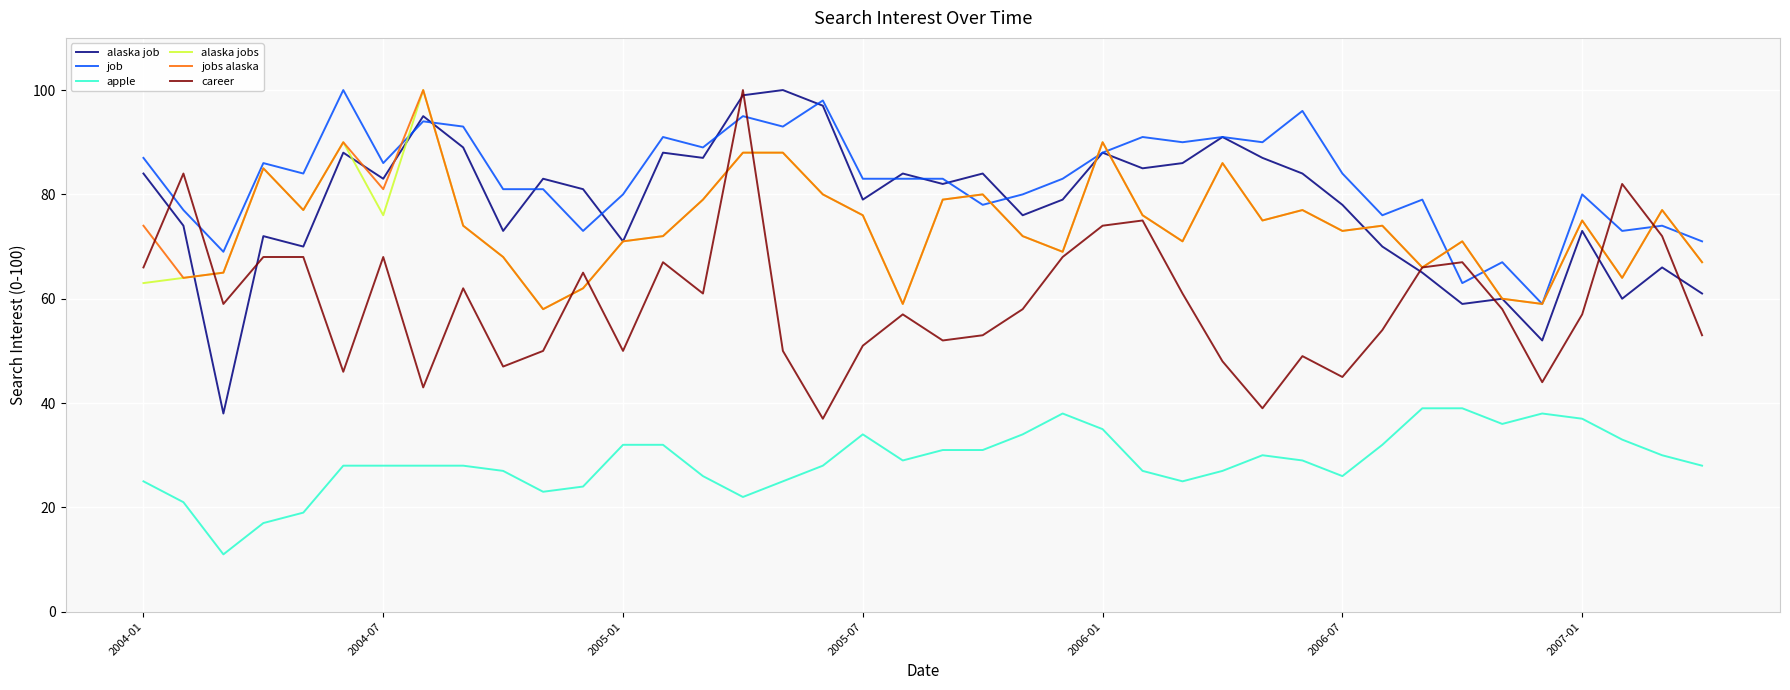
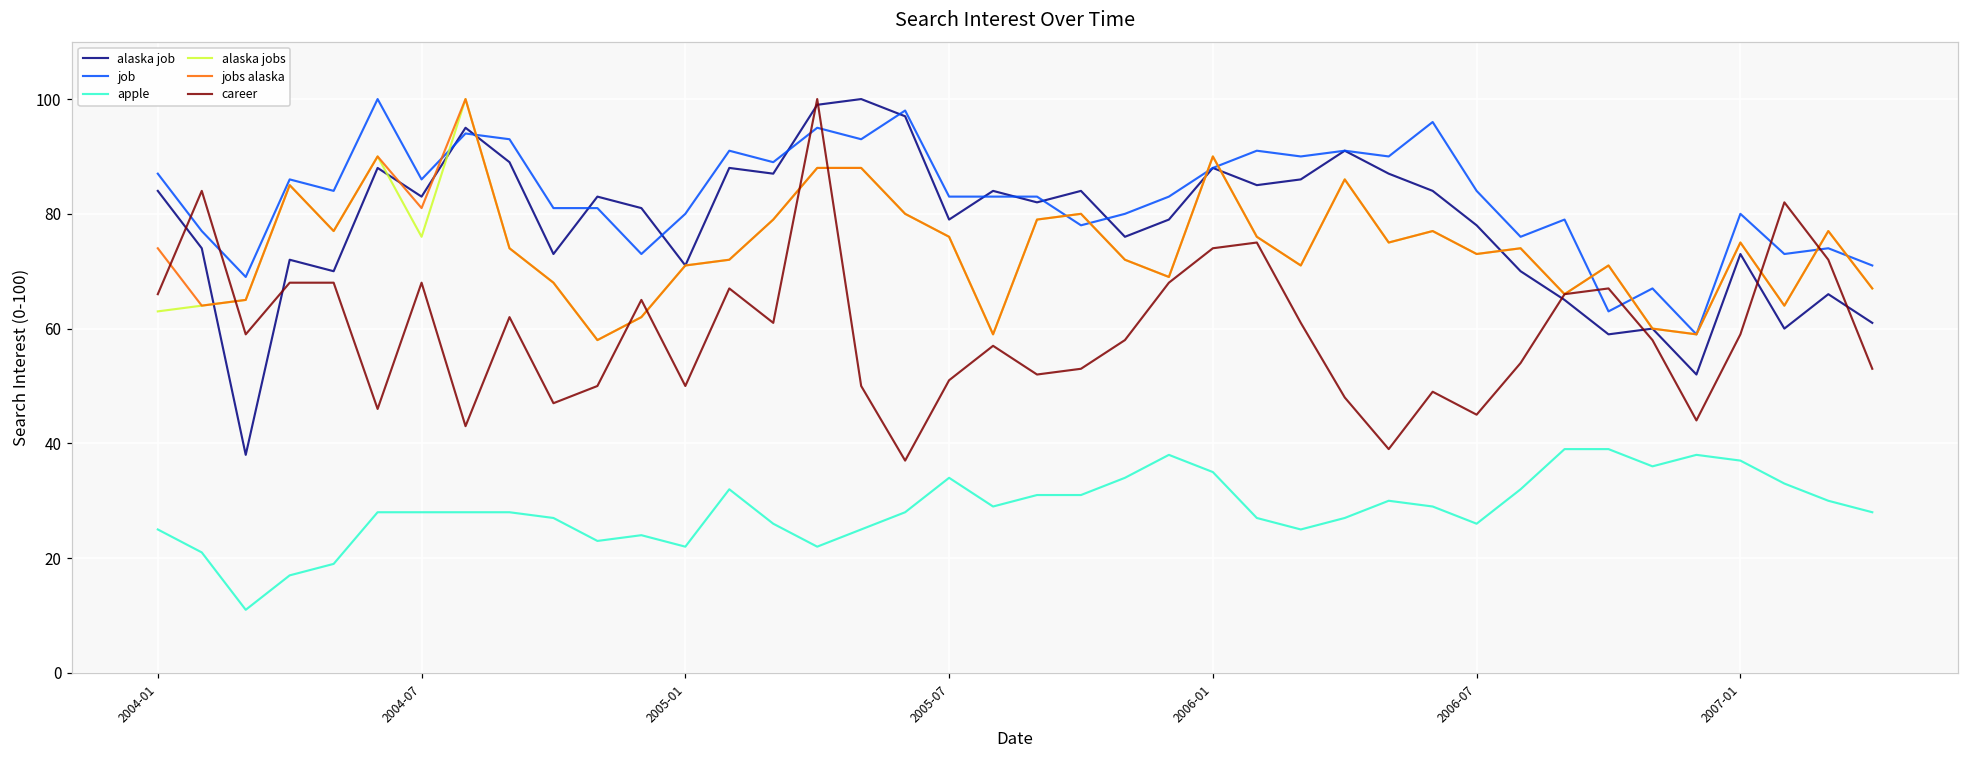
  {
    "alaska job": {
      "2004-01": 84,
      "2004-07": 83,
      "2005-07": 79,
      "2006-07": 78,
      "2007-01": 73
    },
    "job": {
      "2004-01": 87,
      "2004-07": 86,
      "2005-01": 80,
      "2005-07": 83,
      "2006-07": 84,
      "2007-01": 80
    },
    "apple": {
      "2004-01": 25,
      "2004-07": 28,
-     "2005-01": 32,
+     "2005-01": 22,
      "2005-07": 34,
      "2006-01": 35,
      "2006-07": 26,
      "2007-01": 37
    },
    "alaska jobs": {
      "2004-01": 63,
      "2004-07": 76
    },
    "jobs alaska": {
      "2004-01": 74,
      "2004-07": 81
    },
    "career": {
      "2004-01": 66,
      "2004-07": 68,
      "2005-01": 50,
      "2005-07": 51,
      "2006-01": 74,
      "2006-07": 45,
-     "2007-01": 57
+     "2007-01": 59
    }
  }
